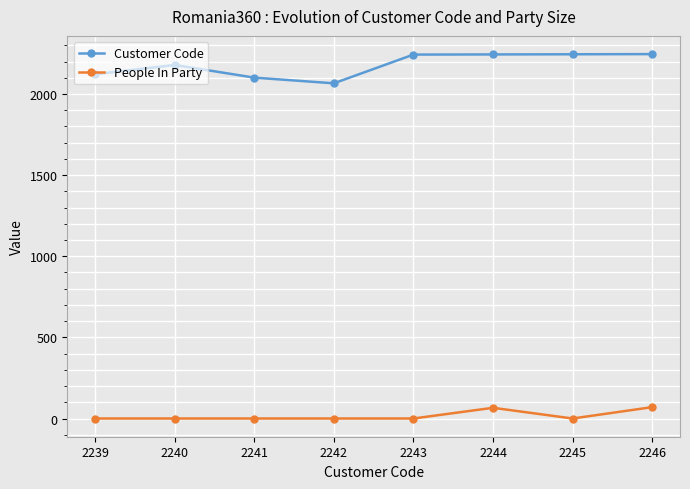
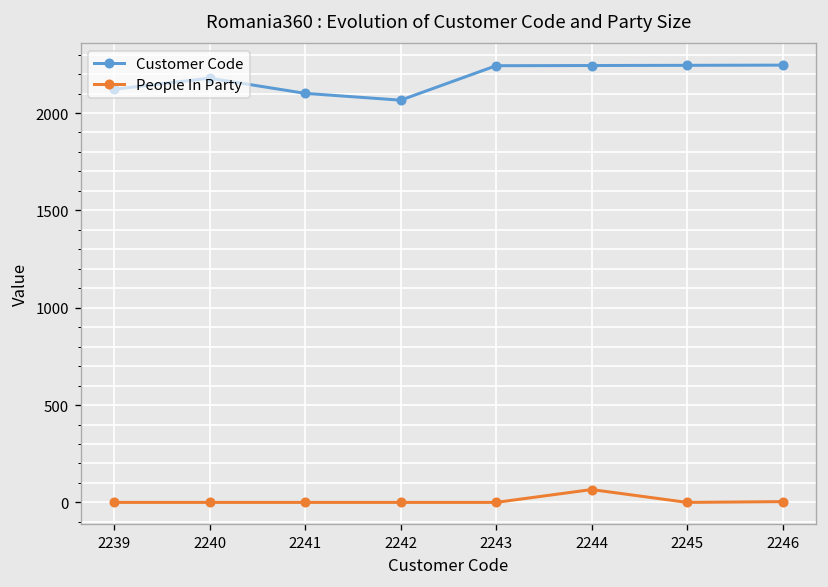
  {
    "Customer Code": {
      "2241": 2100,
      "2242": 2070,
      "2243": 2240,
      "2244": 2240,
      "2245": 2250,
      "2246": 2250
    },
    "People In Party": {
      "2239": 0,
      "2240": 0,
      "2241": 0,
      "2242": 0,
      "2243": 0,
      "2244": 70,
      "2245": 0,
-     "2246": 70
+     "2246": 0
    }
  }
